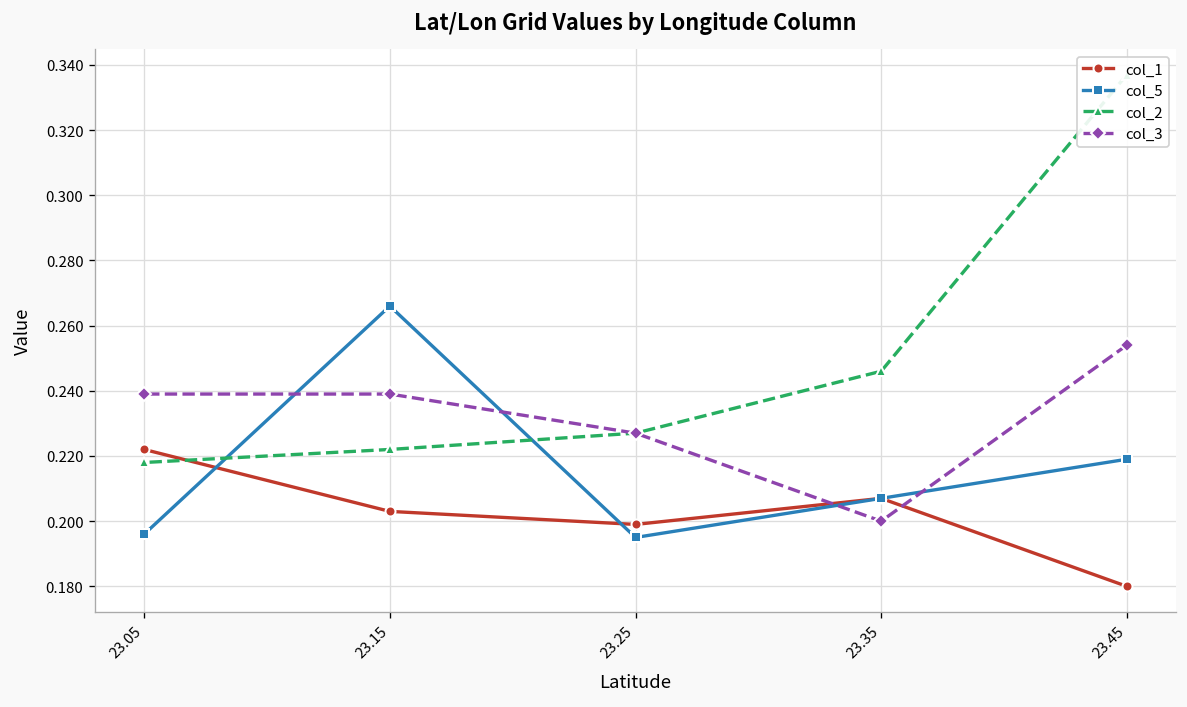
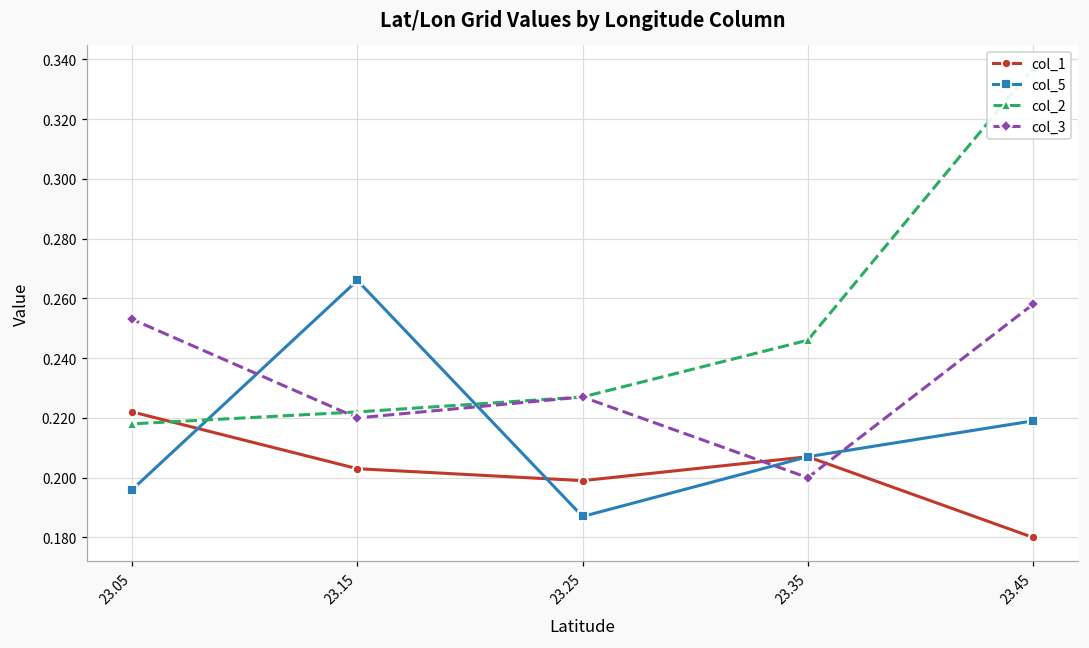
  {
    "col_1": {
      "23.05": 0.222,
      "23.15": 0.203,
      "23.25": 0.199,
      "23.45": 0.180
    },
    "col_5": {
      "23.05": 0.196,
      "23.15": 0.266,
-     "23.25": 0.195,
+     "23.25": 0.187,
      "23.45": 0.219
    },
    "col_2": {
      "23.05": 0.218,
      "23.15": 0.222,
      "23.35": 0.246
    },
    "col_3": {
-     "23.05": 0.239,
-     "23.15": 0.239,
+     "23.05": 0.253,
+     "23.15": 0.220,
      "23.35": 0.200,
-     "23.45": 0.254
+     "23.45": 0.258
    }
  }
